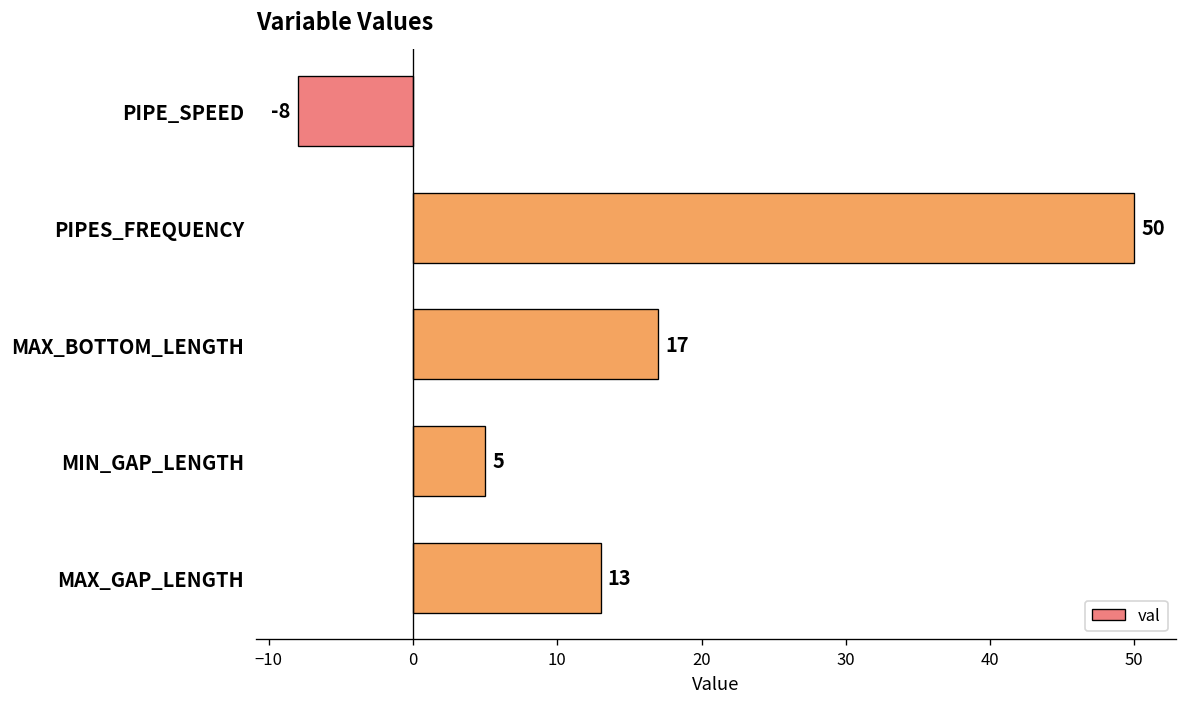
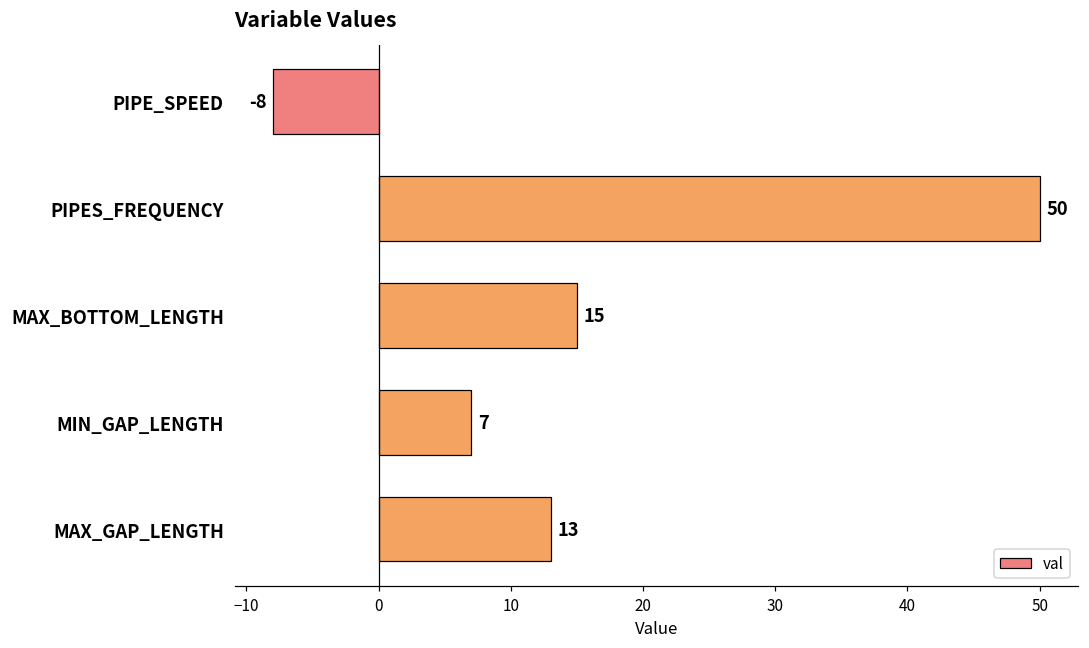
  {
    "PIPE_SPEED": -8,
    "PIPES_FREQUENCY": 50,
-   "MAX_BOTTOM_LENGTH": 17,
-   "MIN_GAP_LENGTH": 5,
+   "MAX_BOTTOM_LENGTH": 15,
+   "MIN_GAP_LENGTH": 7,
    "MAX_GAP_LENGTH": 13
  }
